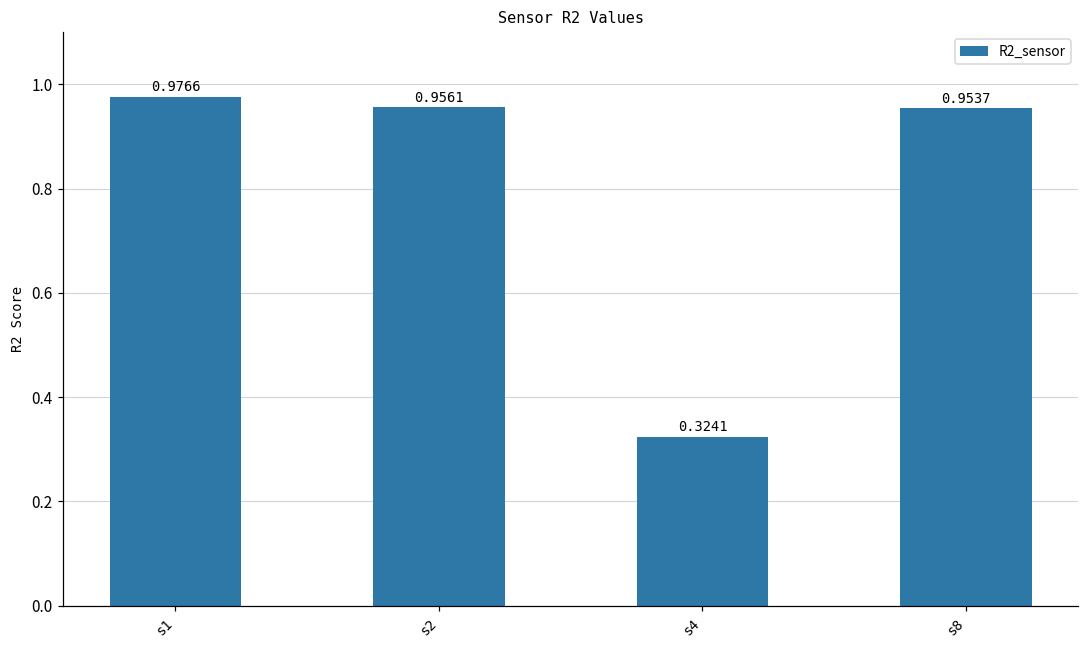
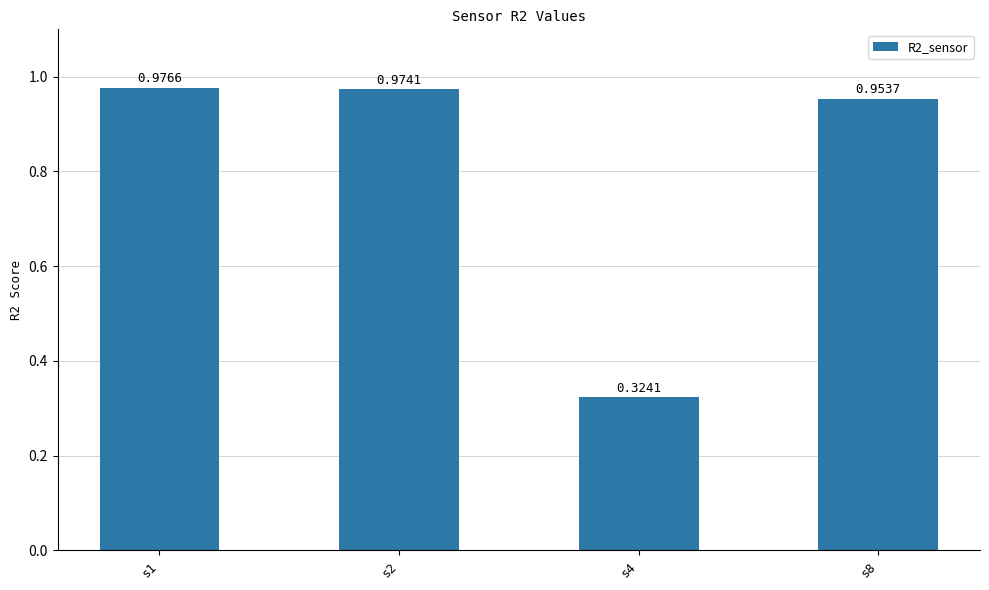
  {
    "s1": 0.9766,
-   "s2": 0.9561,
+   "s2": 0.9741,
    "s4": 0.3241,
    "s8": 0.9537
  }
